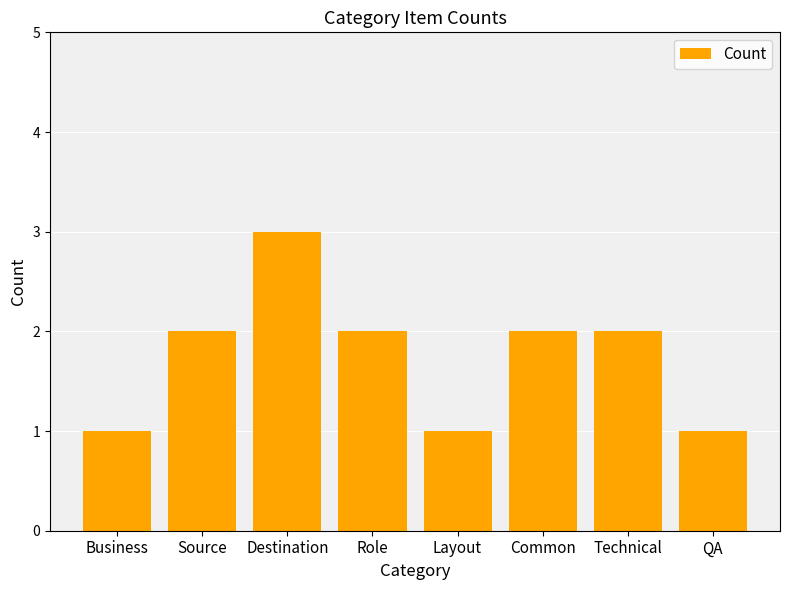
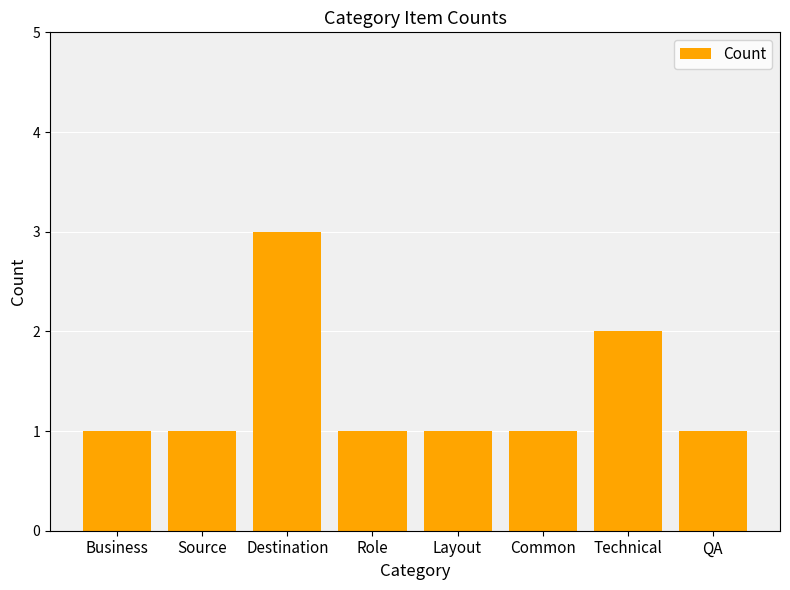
  {
    "Business": 1,
-   "Source": 2,
+   "Source": 1,
    "Destination": 3,
-   "Role": 2,
+   "Role": 1,
    "Layout": 1,
-   "Common": 2,
+   "Common": 1,
    "Technical": 2,
    "QA": 1
  }
